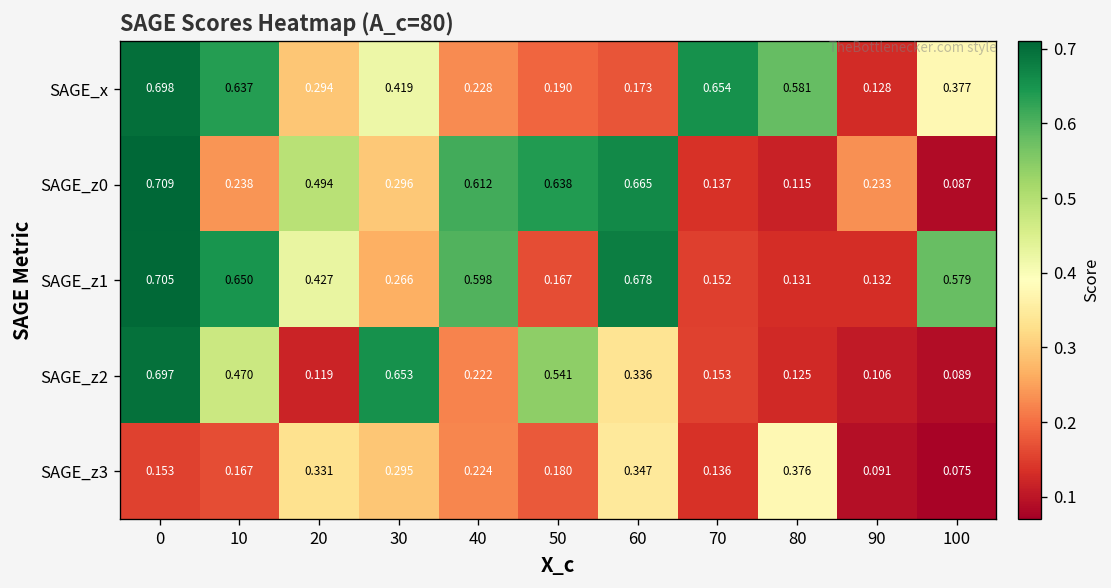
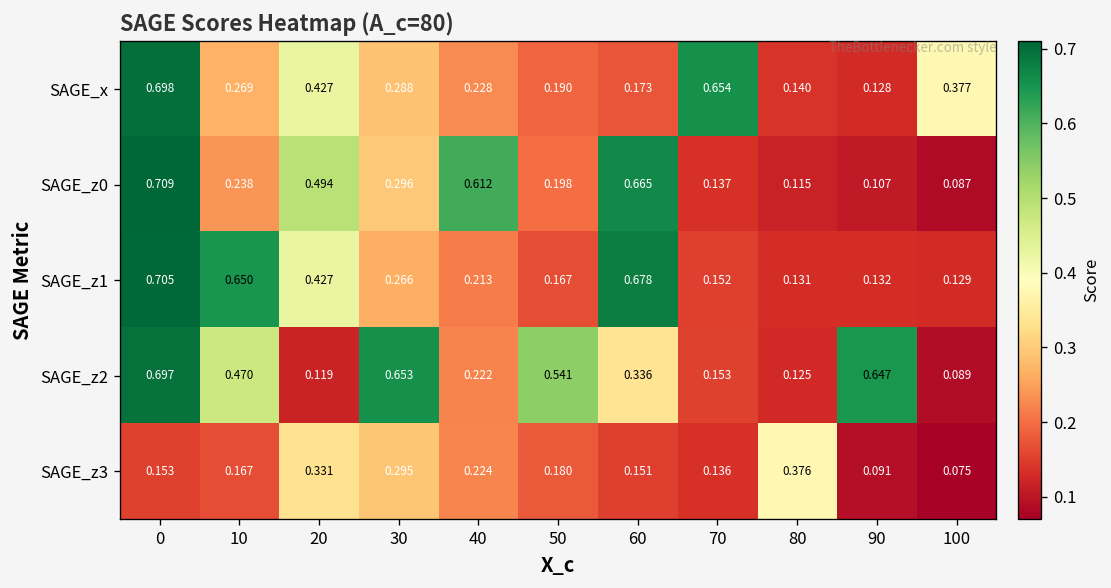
  {
    "SAGE_x": {
      "0": 0.698,
-     "10": 0.637,
-     "20": 0.294,
-     "30": 0.419,
+     "10": 0.269,
+     "20": 0.427,
+     "30": 0.288,
      "40": 0.228,
      "50": 0.190,
      "60": 0.173,
      "70": 0.654,
-     "80": 0.581,
+     "80": 0.140,
      "100": 0.377
    },
    "SAGE_z0": {
      "0": 0.709,
      "10": 0.238,
      "20": 0.494,
      "30": 0.296,
      "40": 0.612,
-     "50": 0.638,
+     "50": 0.198,
      "60": 0.665,
      "70": 0.137,
      "80": 0.115,
-     "90": 0.233,
+     "90": 0.107,
      "100": 0.087
    },
    "SAGE_z1": {
      "0": 0.705,
      "10": 0.650,
      "20": 0.427,
      "30": 0.266,
-     "40": 0.598,
+     "40": 0.213,
      "50": 0.167,
      "60": 0.678,
      "70": 0.152,
      "80": 0.131,
      "90": 0.132,
-     "100": 0.579
+     "100": 0.129
    },
    "SAGE_z2": {
      "0": 0.697,
      "10": 0.470,
      "20": 0.119,
      "30": 0.653,
      "40": 0.222,
      "50": 0.541,
      "60": 0.336,
      "70": 0.153,
      "80": 0.125,
-     "90": 0.106,
+     "90": 0.647,
      "100": 0.089
    },
    "SAGE_z3": {
      "0": 0.153,
      "10": 0.167,
      "20": 0.331,
      "30": 0.295,
      "40": 0.224,
      "50": 0.180,
-     "60": 0.347,
+     "60": 0.151,
      "70": 0.136,
      "80": 0.376,
      "90": 0.091,
      "100": 0.075
    }
  }
